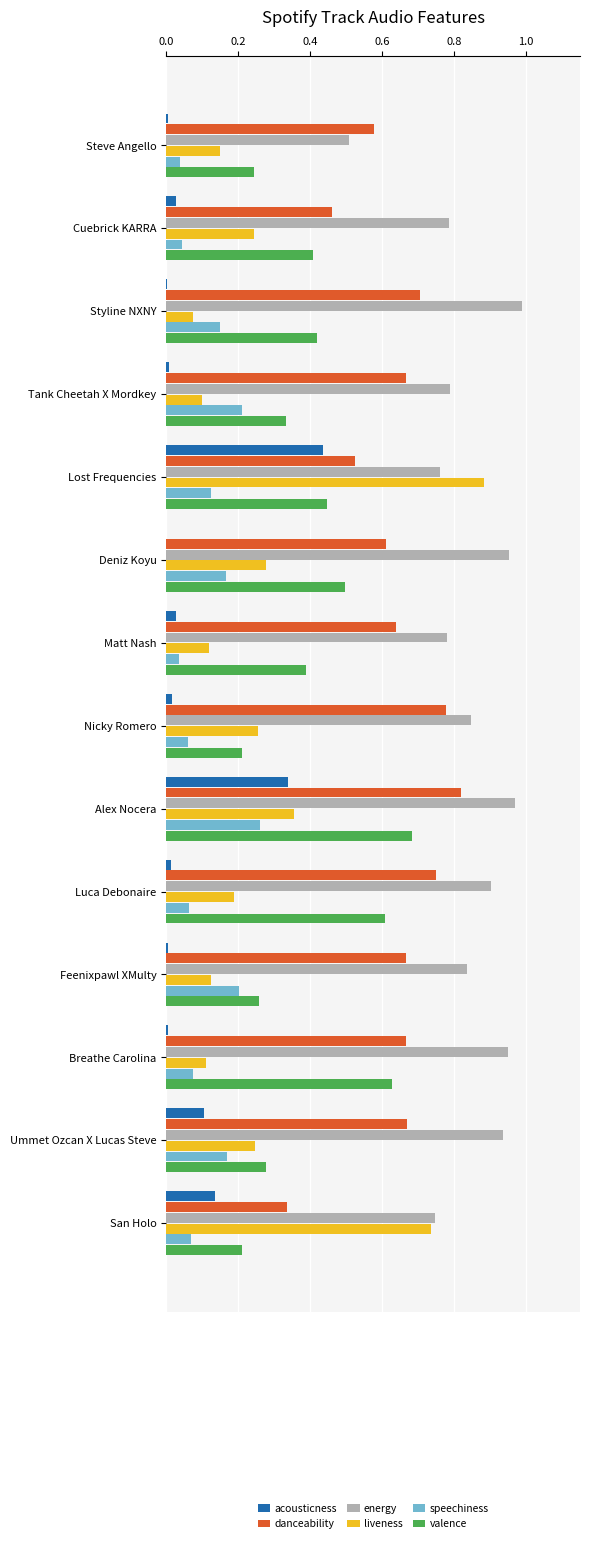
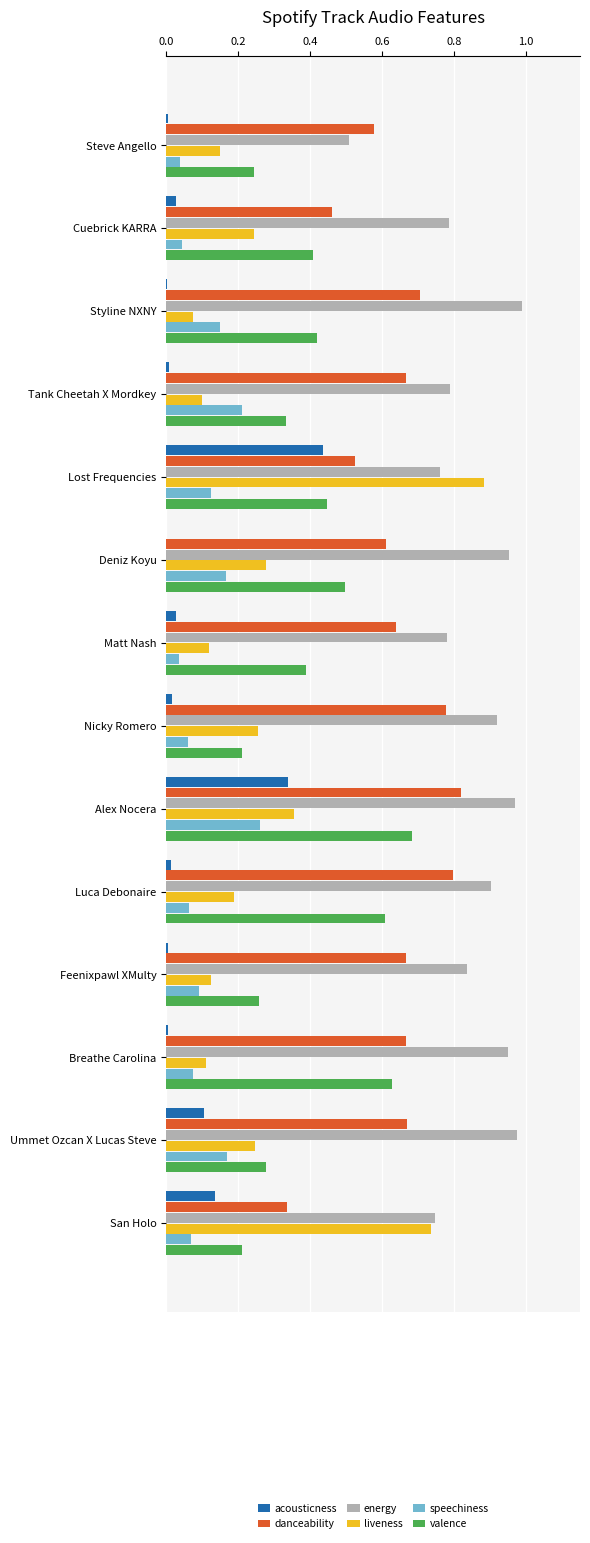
  {
    "acousticness": {
      "Cuebrick KARRA": 0.03,
      "Tank Cheetah X Mordkey": 0.01,
      "Lost Frequencies": 0.44,
      "Matt Nash": 0.03,
      "Nicky Romero": 0.01,
      "Alex Nocera": 0.34,
      "Luca Debonaire": 0.01,
      "Ummet Ozcan X Lucas Steve": 0.11,
      "San Holo": 0.14
    },
    "danceability": {
      "Steve Angello": 0.58,
      "Cuebrick KARRA": 0.46,
      "Styline NXNY": 0.71,
      "Tank Cheetah X Mordkey": 0.67,
      "Lost Frequencies": 0.53,
      "Deniz Koyu": 0.61,
      "Matt Nash": 0.64,
      "Nicky Romero": 0.78,
      "Alex Nocera": 0.82,
-     "Luca Debonaire": 0.75,
+     "Luca Debonaire": 0.80,
      "Feenixpawl XMulty": 0.67,
      "Breathe Carolina": 0.67,
      "Ummet Ozcan X Lucas Steve": 0.67,
      "San Holo": 0.34
    },
    "energy": {
      "Steve Angello": 0.51,
      "Cuebrick KARRA": 0.79,
      "Styline NXNY": 0.99,
      "Tank Cheetah X Mordkey": 0.79,
      "Lost Frequencies": 0.76,
      "Deniz Koyu": 0.95,
      "Matt Nash": 0.78,
-     "Nicky Romero": 0.85,
+     "Nicky Romero": 0.92,
      "Alex Nocera": 0.97,
      "Luca Debonaire": 0.90,
      "Feenixpawl XMulty": 0.84,
      "Breathe Carolina": 0.95,
-     "Ummet Ozcan X Lucas Steve": 0.94,
+     "Ummet Ozcan X Lucas Steve": 0.97,
      "San Holo": 0.75
    },
    "liveness": {
      "Steve Angello": 0.15,
      "Cuebrick KARRA": 0.25,
      "Styline NXNY": 0.07,
      "Tank Cheetah X Mordkey": 0.10,
      "Lost Frequencies": 0.88,
      "Deniz Koyu": 0.28,
      "Matt Nash": 0.12,
      "Nicky Romero": 0.26,
      "Alex Nocera": 0.36,
      "Luca Debonaire": 0.19,
      "Feenixpawl XMulty": 0.13,
      "Breathe Carolina": 0.11,
      "Ummet Ozcan X Lucas Steve": 0.25,
      "San Holo": 0.74
    },
    "speechiness": {
      "Steve Angello": 0.04,
      "Cuebrick KARRA": 0.04,
      "Styline NXNY": 0.15,
      "Tank Cheetah X Mordkey": 0.21,
      "Lost Frequencies": 0.13,
      "Deniz Koyu": 0.17,
      "Matt Nash": 0.03,
      "Nicky Romero": 0.06,
      "Alex Nocera": 0.26,
      "Luca Debonaire": 0.06,
-     "Feenixpawl XMulty": 0.20,
+     "Feenixpawl XMulty": 0.09,
      "Breathe Carolina": 0.07,
      "Ummet Ozcan X Lucas Steve": 0.17,
      "San Holo": 0.07
    },
    "valence": {
      "Steve Angello": 0.25,
      "Cuebrick KARRA": 0.41,
      "Styline NXNY": 0.42,
      "Tank Cheetah X Mordkey": 0.33,
      "Lost Frequencies": 0.45,
      "Deniz Koyu": 0.50,
      "Matt Nash": 0.39,
      "Nicky Romero": 0.21,
      "Alex Nocera": 0.68,
      "Luca Debonaire": 0.61,
      "Feenixpawl XMulty": 0.26,
      "Breathe Carolina": 0.63,
      "Ummet Ozcan X Lucas Steve": 0.28,
      "San Holo": 0.21
    }
  }
